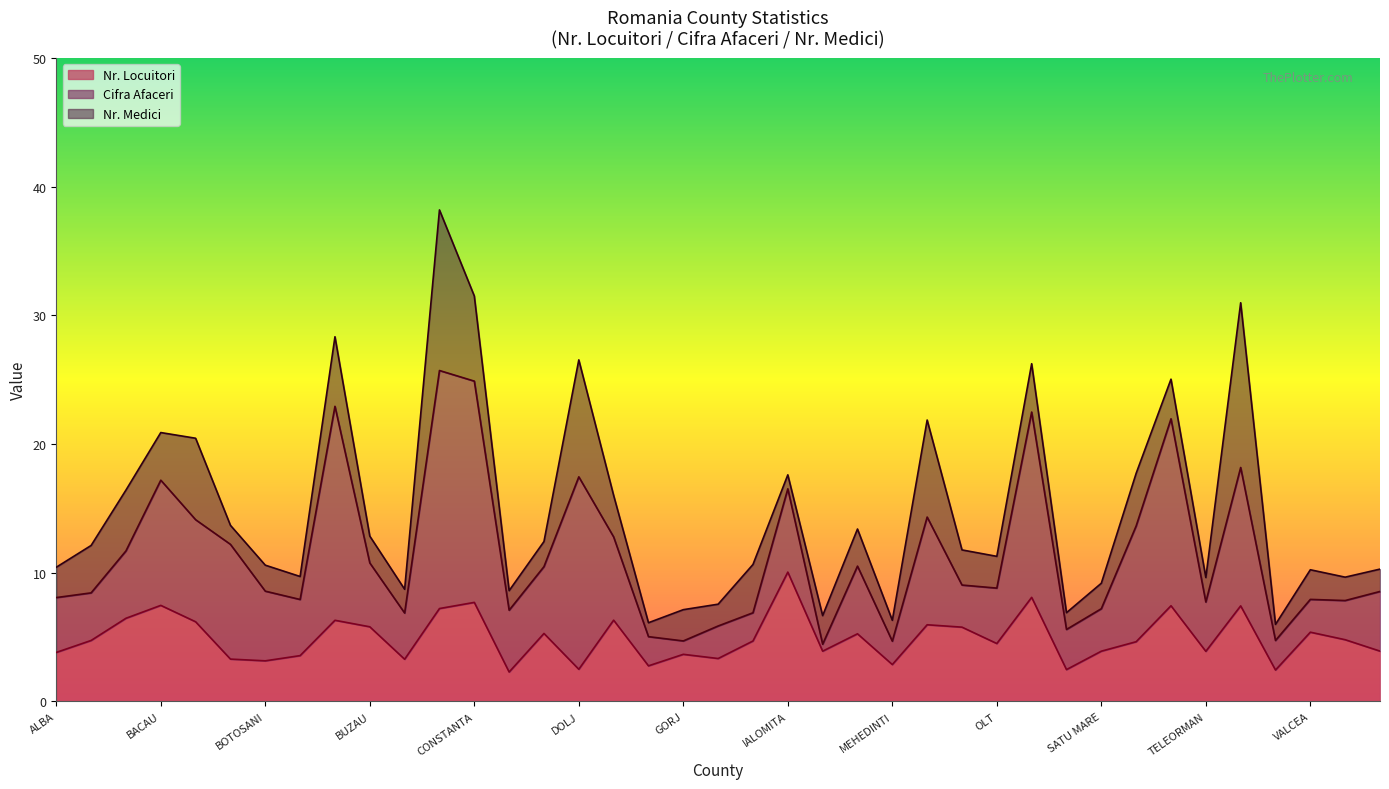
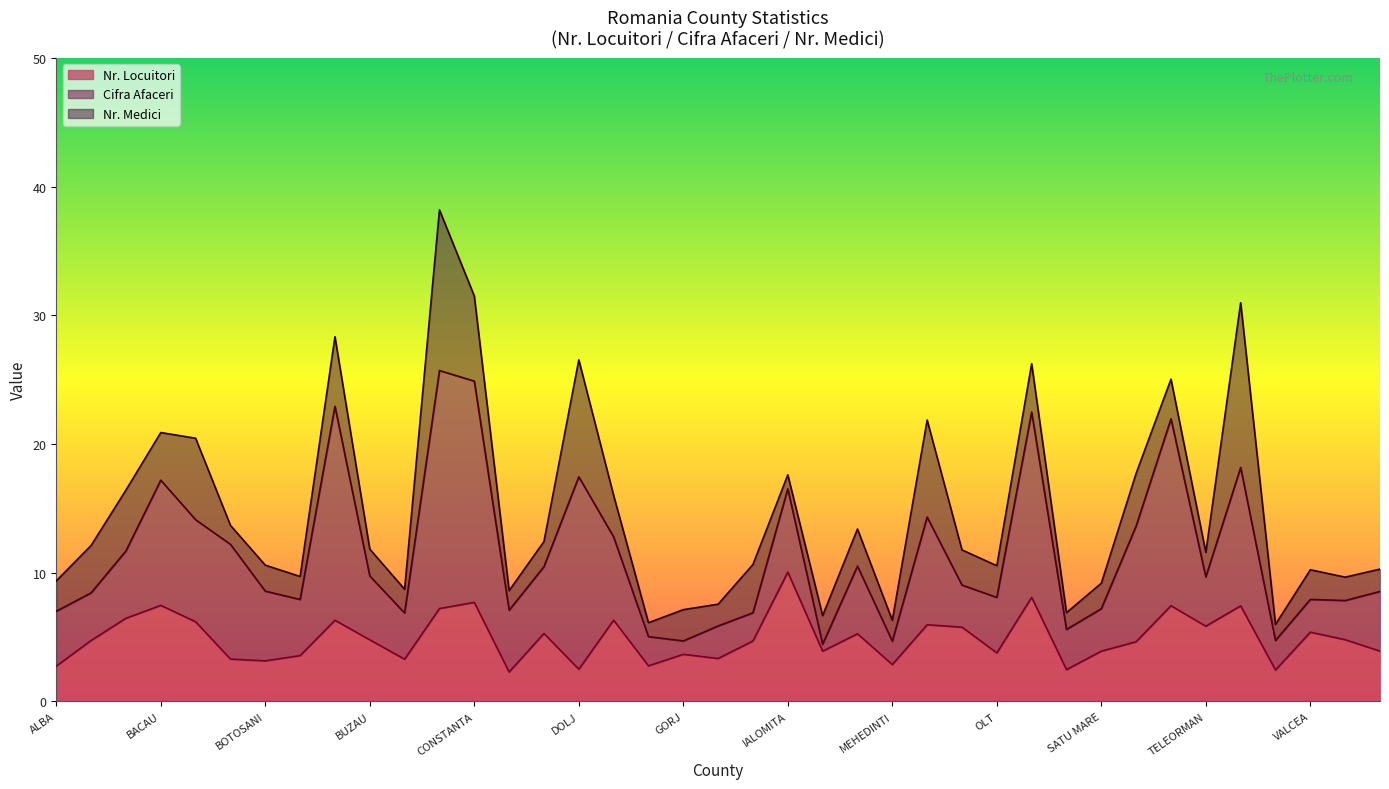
  {
    "Nr. Locuitori": {
-     "ALBA": 3.8,
+     "ALBA": 2.7,
      "BACAU": 7.5,
      "BOTOSANI": 3.2,
-     "BUZAU": 5.8,
+     "BUZAU": 4.8,
      "CONSTANTA": 7.7,
      "DOLJ": 2.5,
      "GORJ": 3.7,
      "IALOMITA": 10.1,
      "MEHEDINTI": 2.9,
-     "OLT": 4.5,
+     "OLT": 3.8,
      "SATU MARE": 3.9,
-     "TELEORMAN": 3.9,
+     "TELEORMAN": 5.8,
      "VALCEA": 5.4
    }
  }
